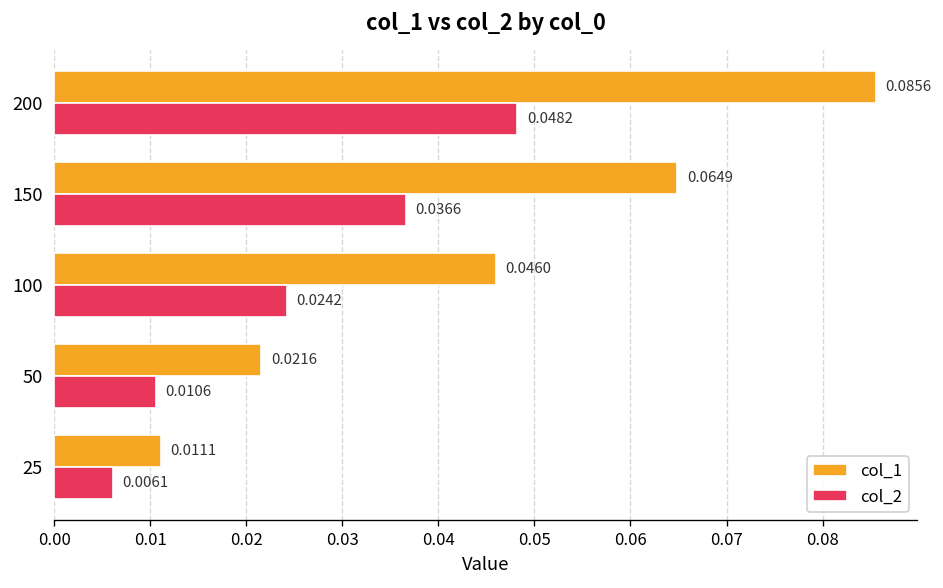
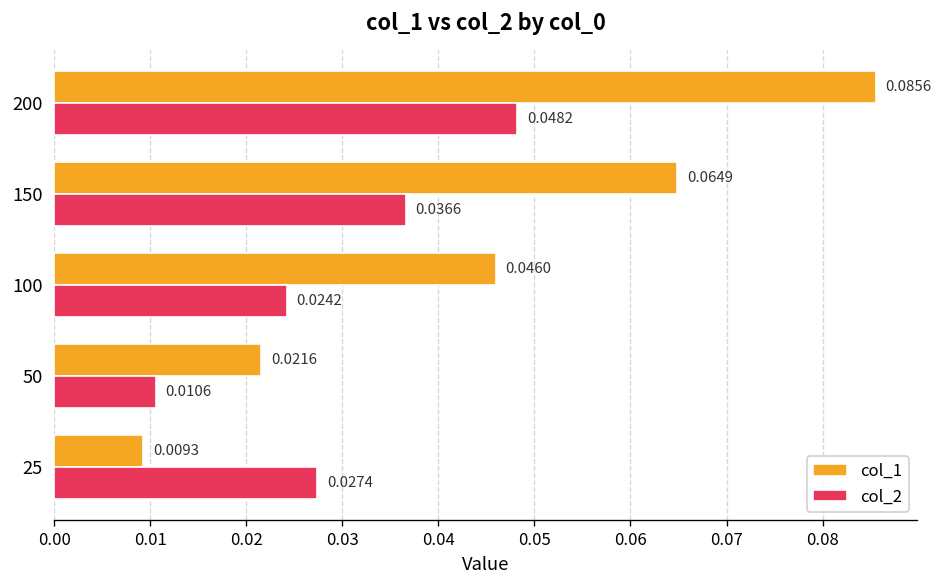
  {
    "col_1": {
      "200": 0.0856,
      "150": 0.0649,
      "100": 0.0460,
      "50": 0.0216,
-     "25": 0.0111
+     "25": 0.0093
    },
    "col_2": {
      "200": 0.0482,
      "150": 0.0366,
      "100": 0.0242,
      "50": 0.0106,
-     "25": 0.0061
+     "25": 0.0274
    }
  }
